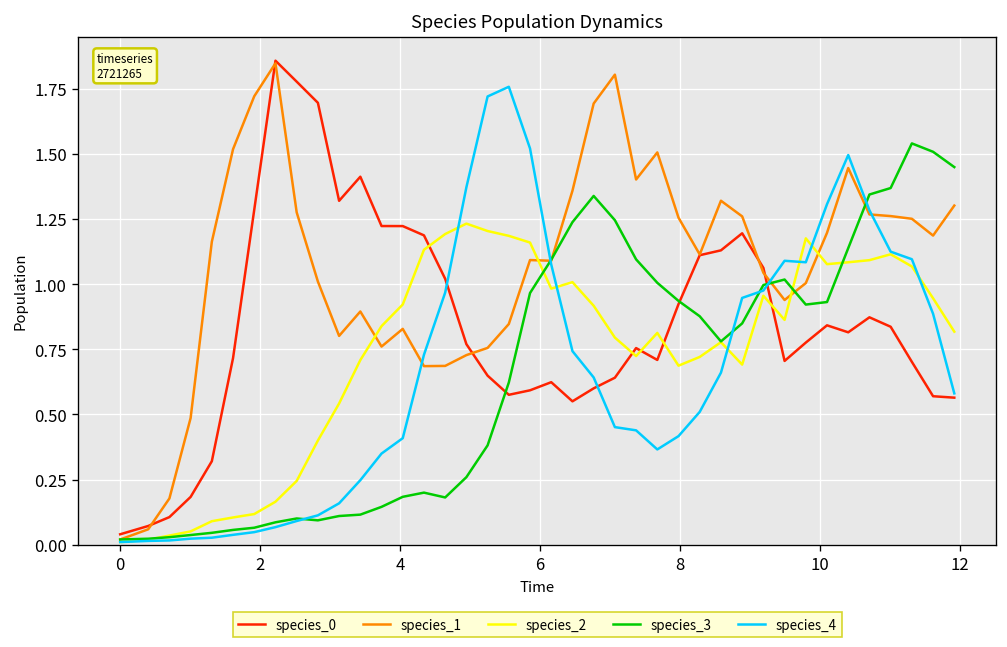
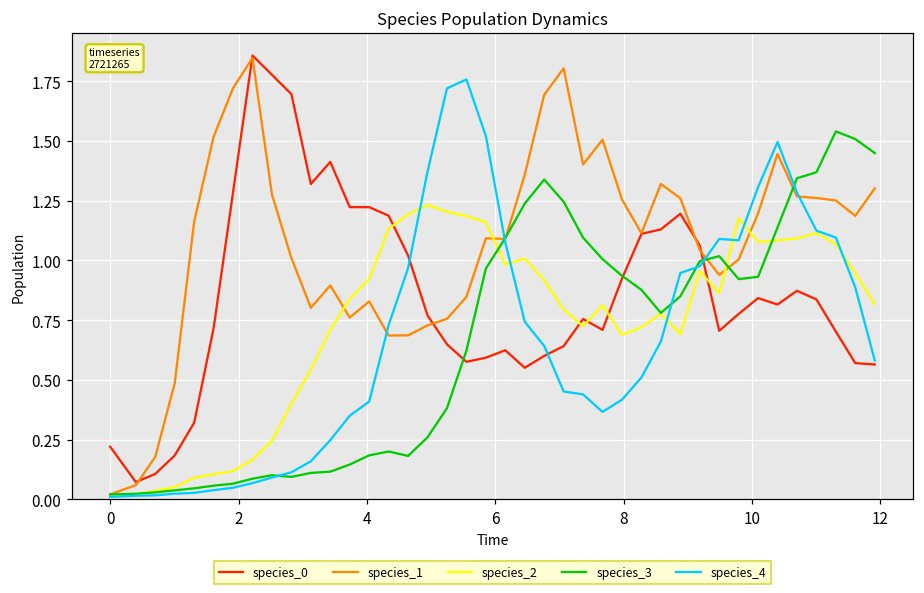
  {
    "species_0": {
-     "0": 0.04
+     "0": 0.22
    }
  }
